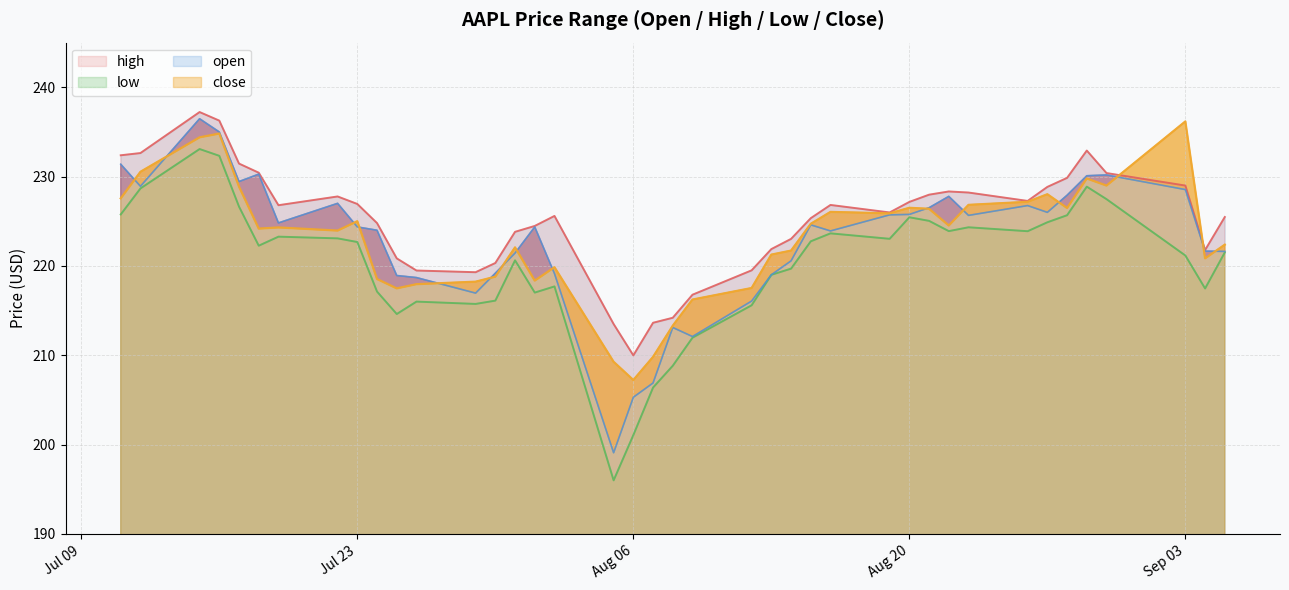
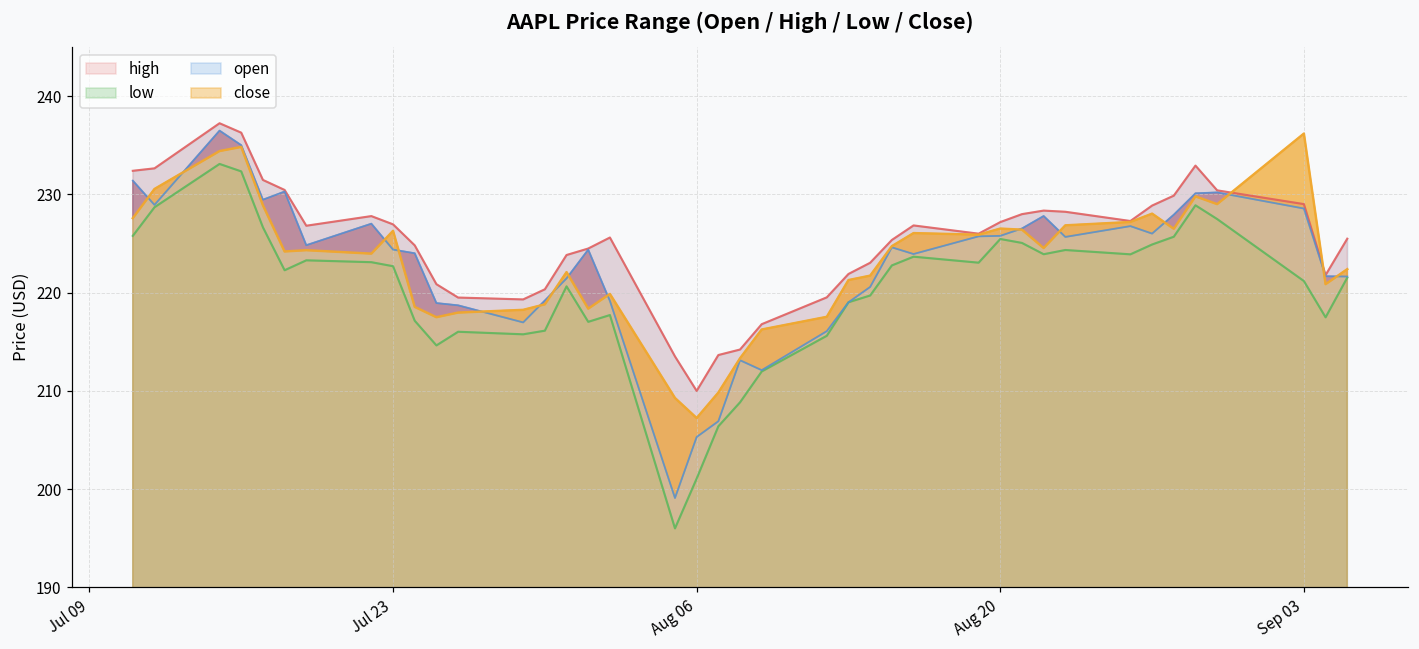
  {
    "close": {
-     "Jul 23": 225,
+     "Jul 23": 226,
      "Aug 06": 207,
      "Aug 20": 227,
      "Sep 03": 236
    }
  }
